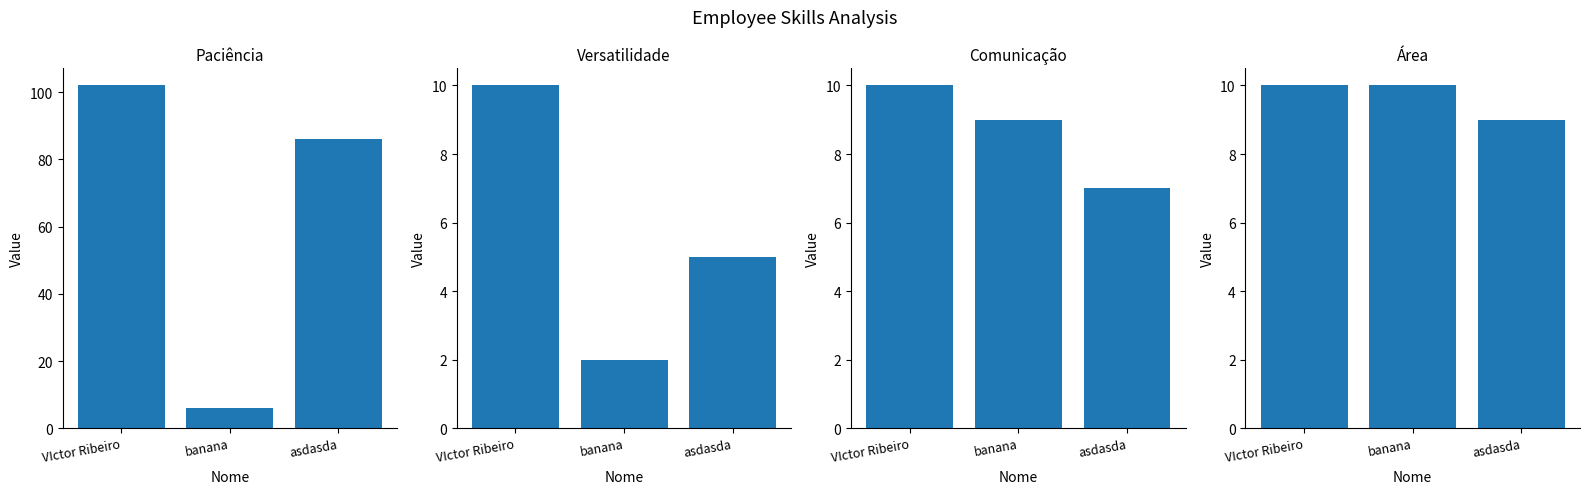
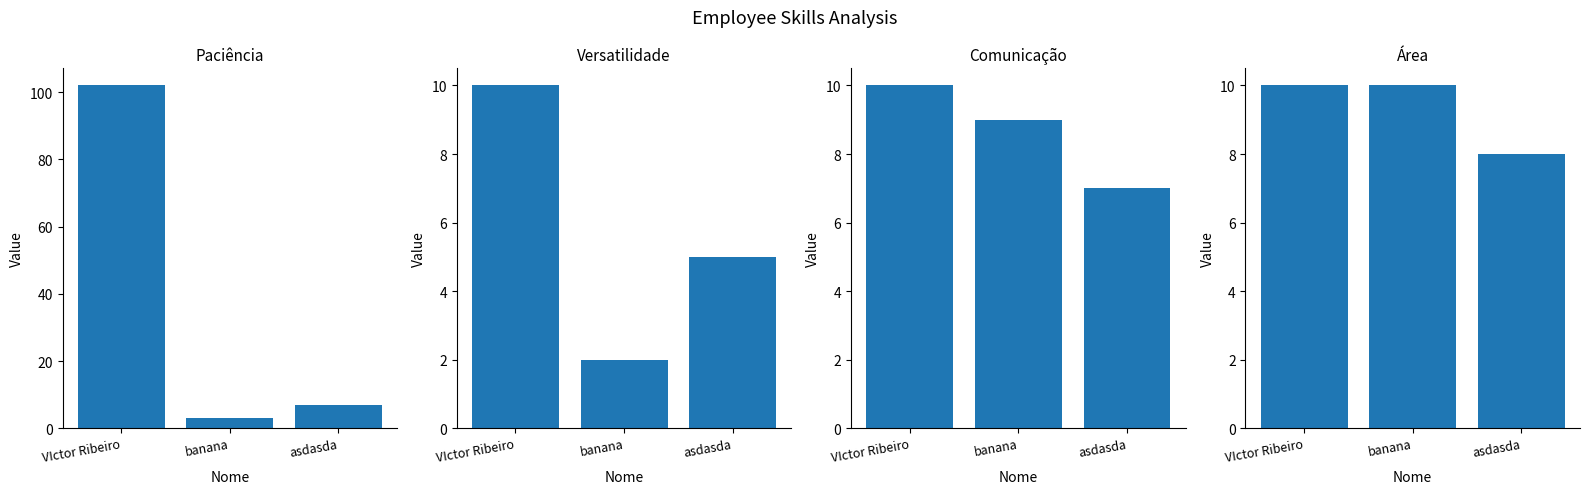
  {
    "Paciência": {
      "VIctor Ribeiro": 102,
-     "banana": 6,
-     "asdasda": 86
+     "banana": 3,
+     "asdasda": 7
    },
    "Versatilidade": {
      "VIctor Ribeiro": 10.0,
      "banana": 2.0,
      "asdasda": 5.0
    },
    "Comunicação": {
      "VIctor Ribeiro": 10.0,
      "banana": 9.0,
      "asdasda": 7.0
    },
    "Área": {
      "VIctor Ribeiro": 10,
      "banana": 10,
-     "asdasda": 9
+     "asdasda": 8
    }
  }
